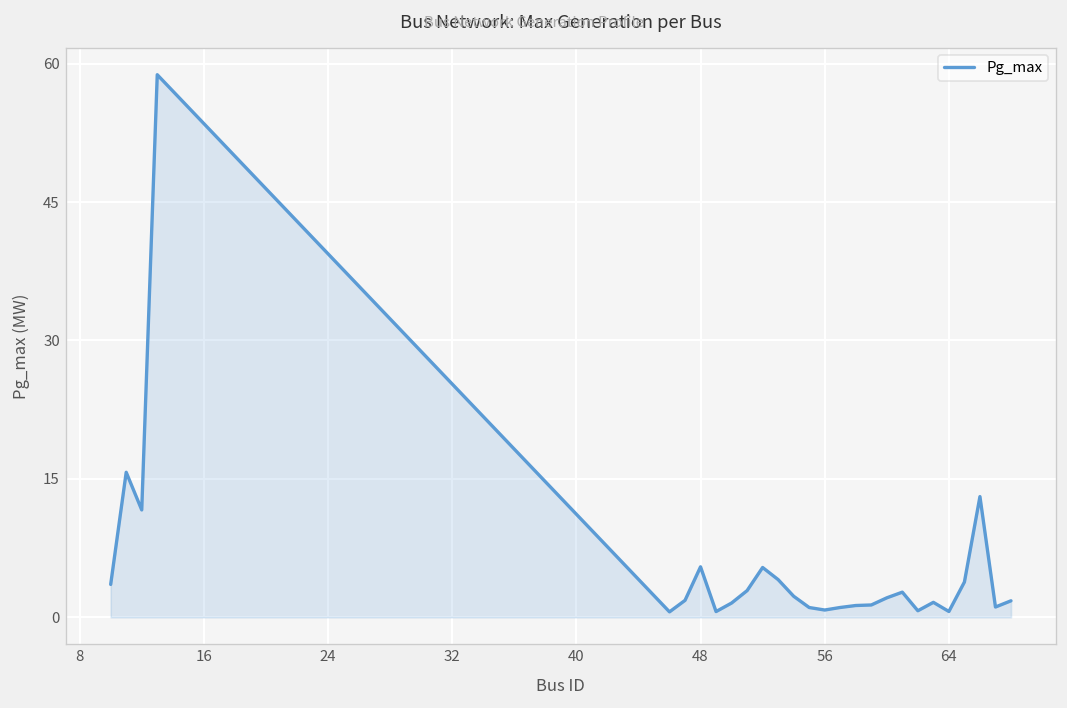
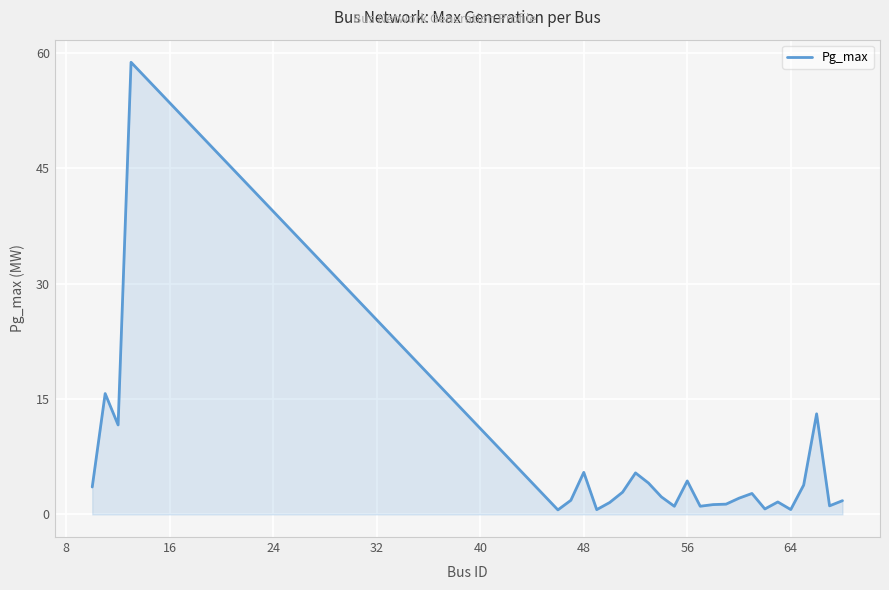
  {
    "48": 5,
-   "56": 1,
+   "56": 4,
    "64": 1
  }
